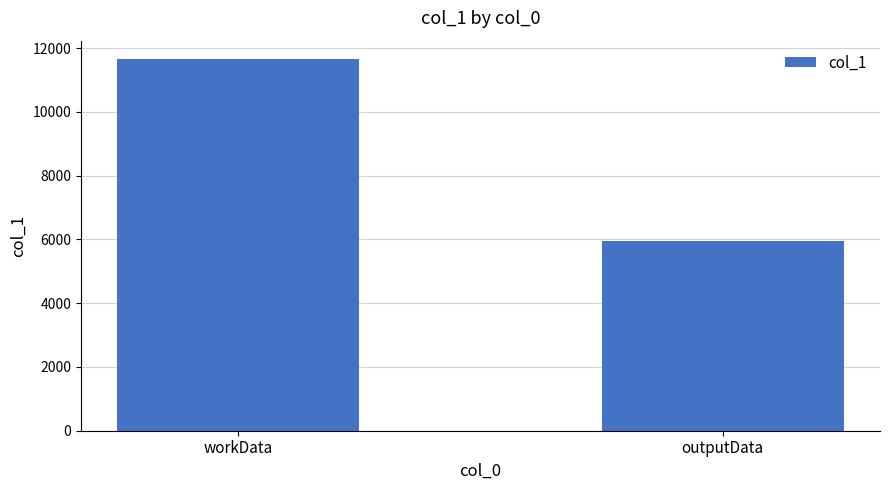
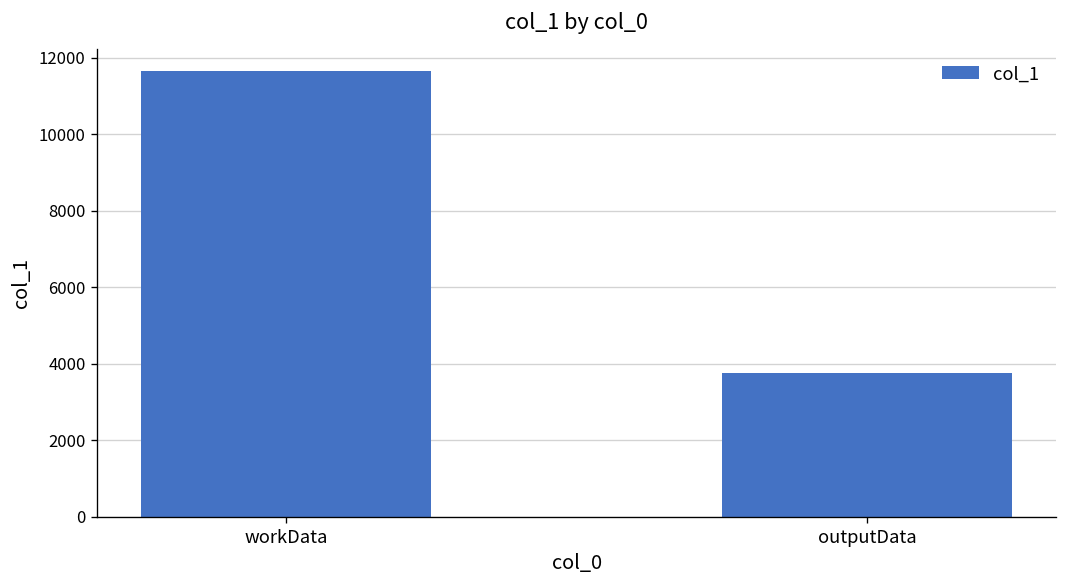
  {
    "workData": 11700,
-   "outputData": 6000
+   "outputData": 3800
  }
